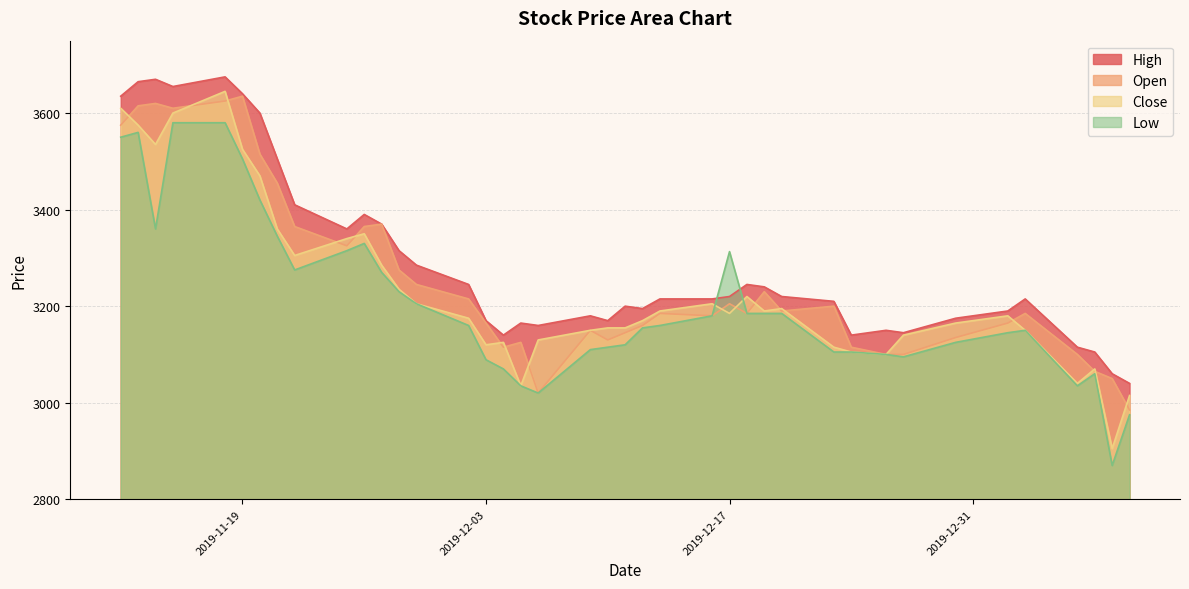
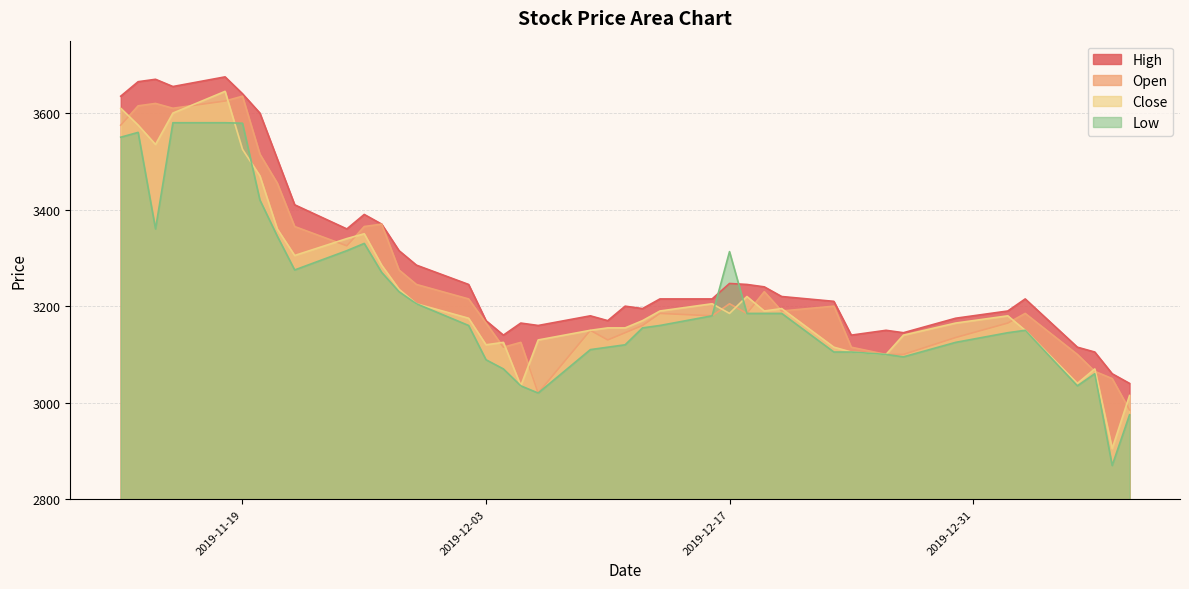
  {
    "High": {
-     "2019-12-17": 3220
+     "2019-12-17": 3250
    },
    "Low": {
-     "2019-11-19": 3510,
+     "2019-11-19": 3580,
      "2019-12-03": 3090,
      "2019-12-17": 3310
    }
  }
